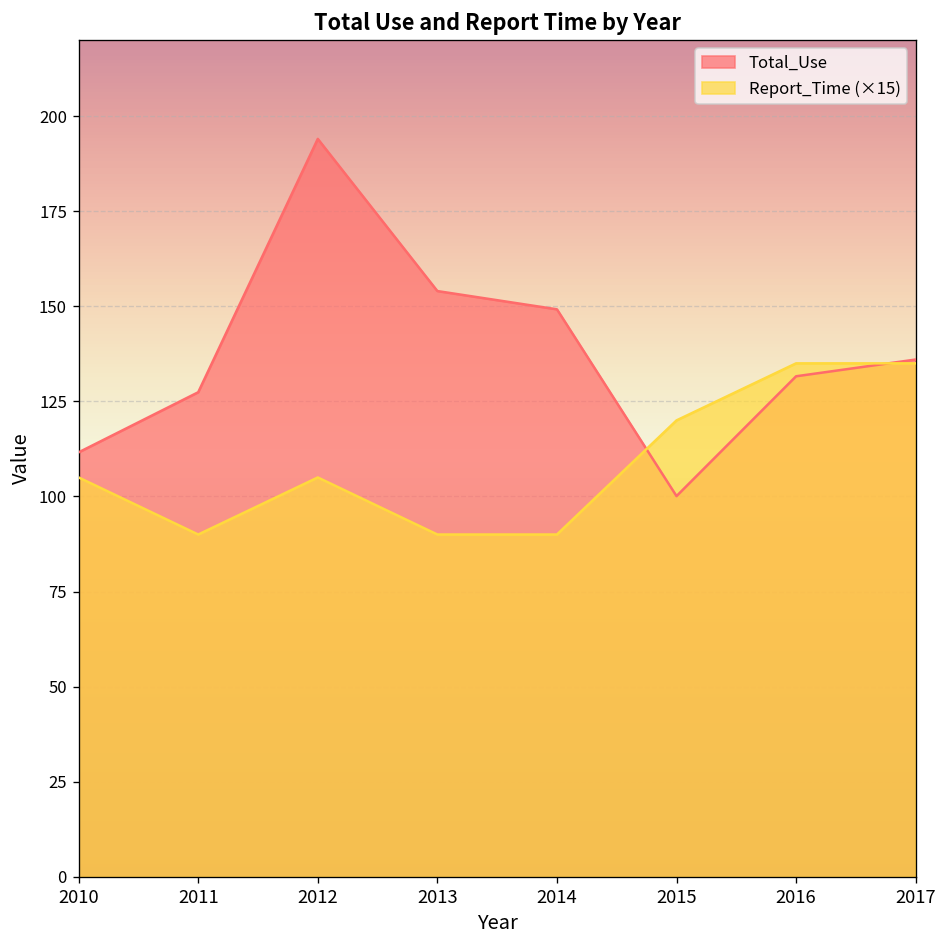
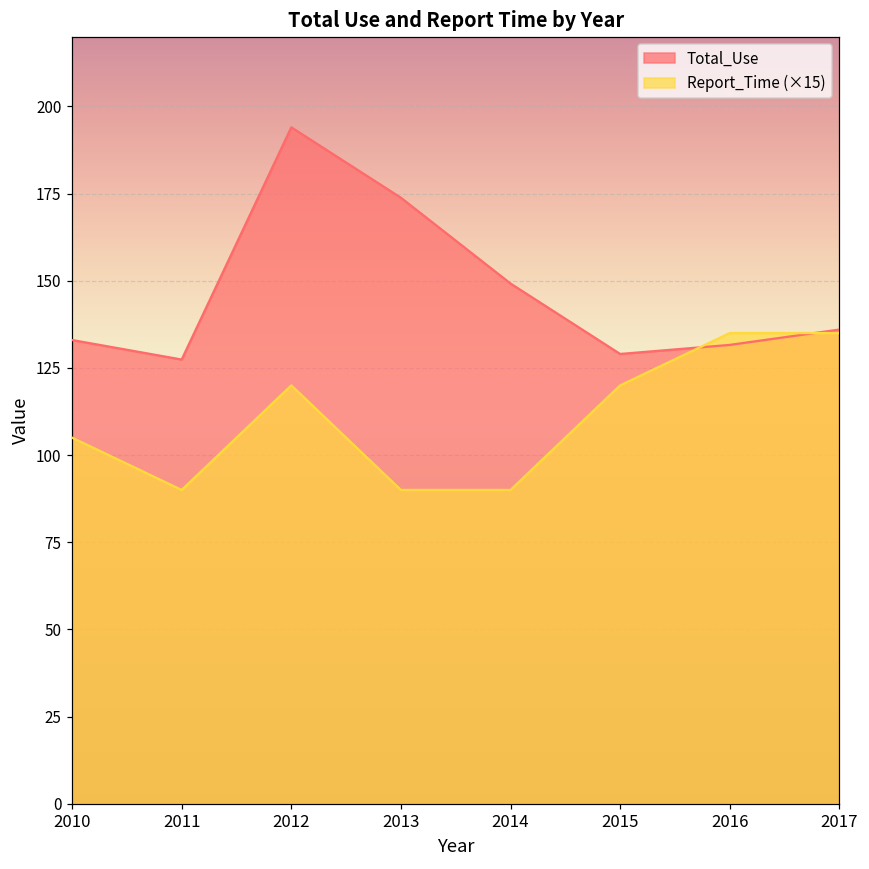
  {
    "Total_Use": {
-     "2010": 112,
+     "2010": 133,
      "2011": 127,
      "2012": 194,
-     "2013": 154,
+     "2013": 174,
      "2014": 149,
-     "2015": 100,
+     "2015": 129,
      "2016": 132,
      "2017": 136
    },
    "Report_Time (×15)": {
      "2010": 105,
      "2011": 90,
-     "2012": 105,
+     "2012": 120,
      "2013": 90,
      "2014": 90,
      "2015": 120,
      "2016": 135,
      "2017": 135
    }
  }
